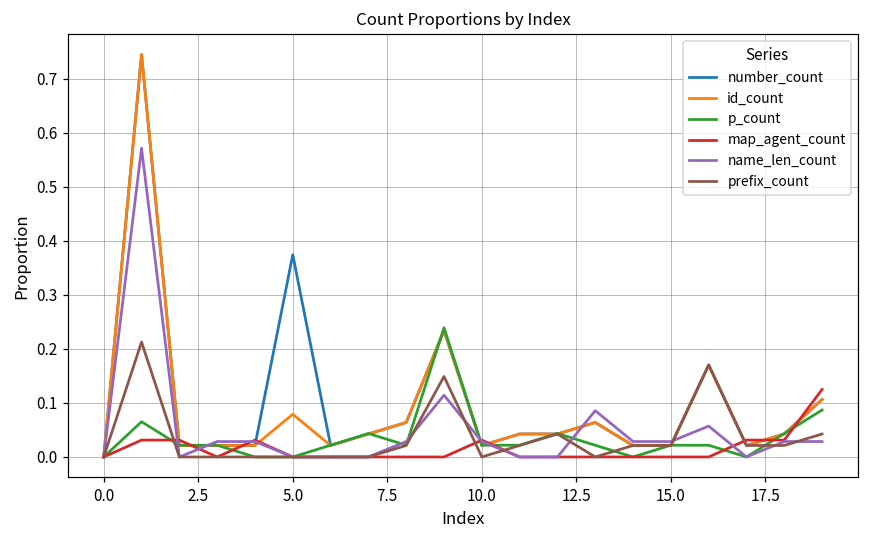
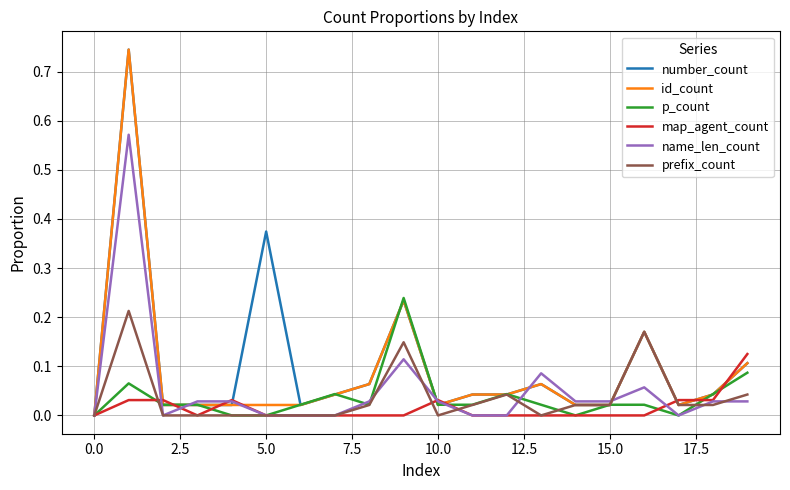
  {
    "number_count": {
      "5.0": 0.37
    },
    "id_count": {
-     "5.0": 0.08
+     "5.0": 0.02
    },
    "map_agent_count": {
      "15.0": 0.00
    },
    "name_len_count": {
      "15.0": 0.03
    },
    "prefix_count": {
      "10.0": 0.00
    }
  }
